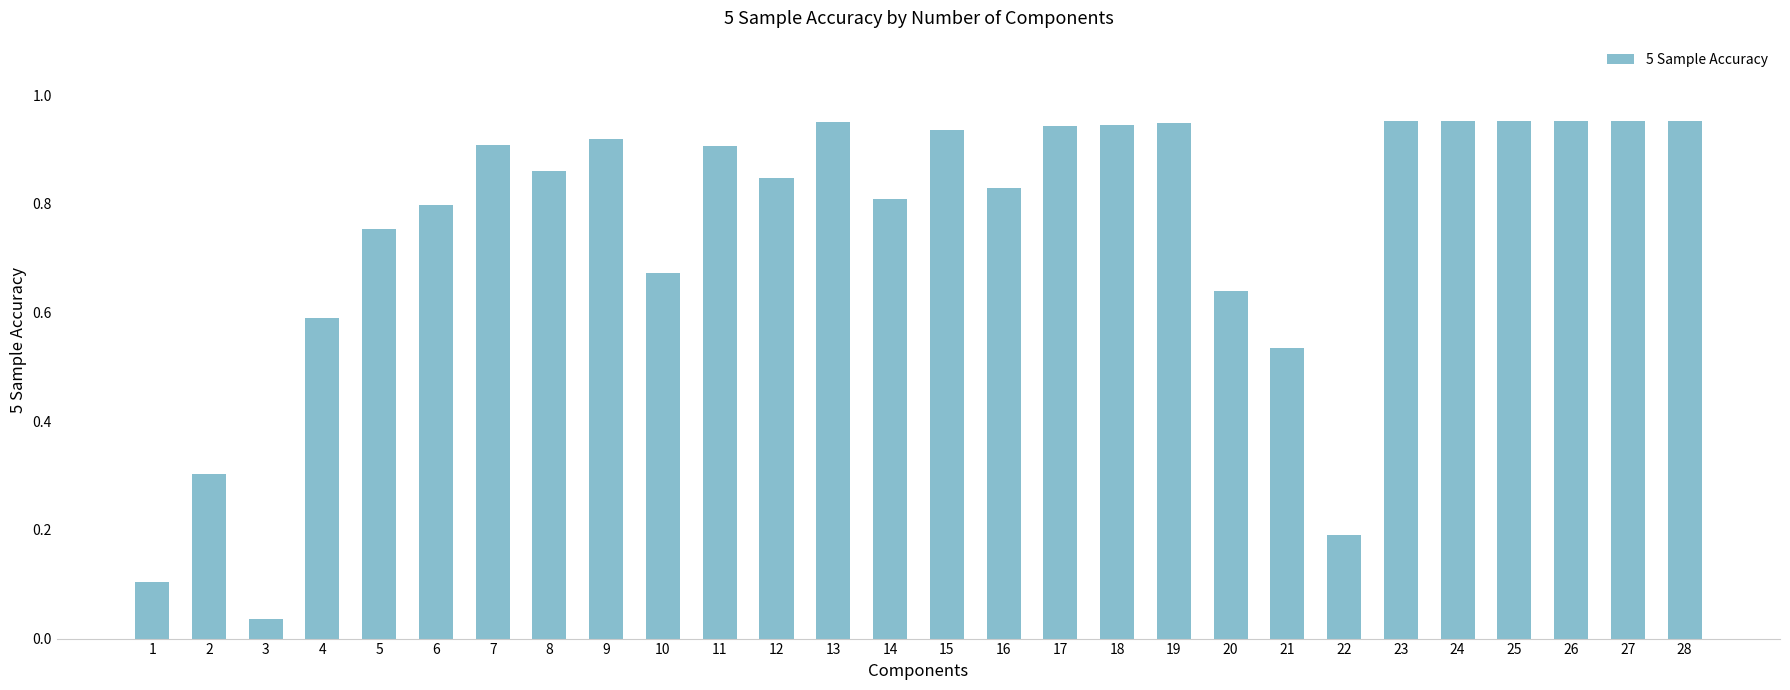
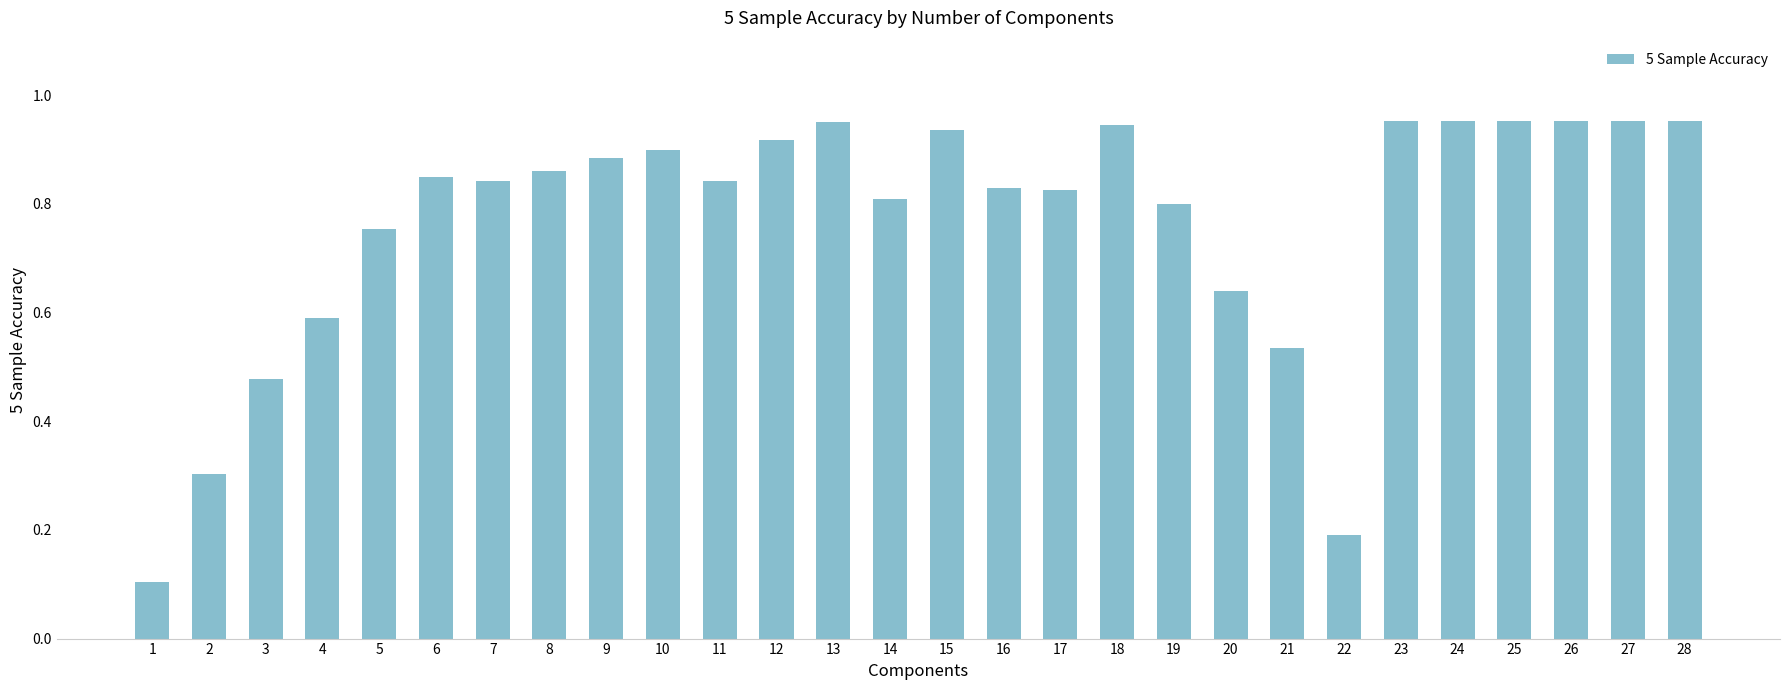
  {
    "1": 0.10,
    "2": 0.30,
-   "3": 0.04,
+   "3": 0.48,
    "4": 0.59,
    "5": 0.75,
-   "6": 0.80,
-   "7": 0.91,
+   "6": 0.85,
+   "7": 0.84,
    "8": 0.86,
-   "9": 0.92,
-   "10": 0.67,
-   "11": 0.91,
-   "12": 0.85,
+   "9": 0.88,
+   "10": 0.90,
+   "11": 0.84,
+   "12": 0.92,
    "13": 0.95,
    "14": 0.81,
    "15": 0.94,
    "16": 0.83,
-   "17": 0.94,
+   "17": 0.82,
    "18": 0.95,
-   "19": 0.95,
+   "19": 0.80,
    "20": 0.64,
    "21": 0.53,
    "22": 0.19,
    "23": 0.95,
    "24": 0.95,
    "25": 0.95,
    "26": 0.95,
    "27": 0.95,
    "28": 0.95
  }
